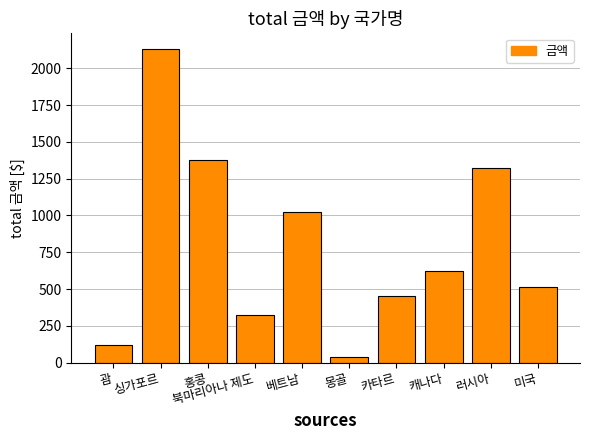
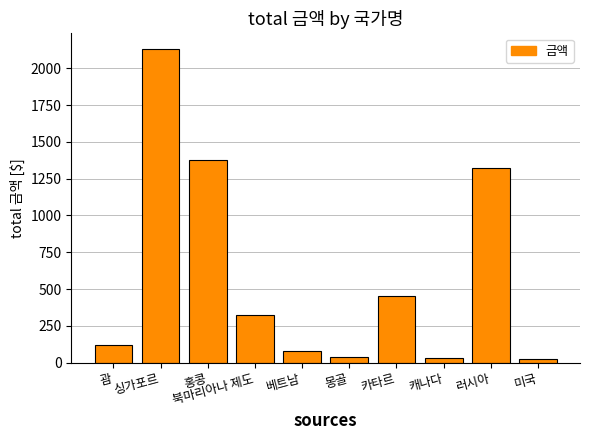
  {
    "괌": 120,
    "싱가포르": 2130,
    "홍콩": 1380,
    "북마리아나 제도": 330,
-   "베트남": 1020,
+   "베트남": 80,
    "몽골": 40,
    "카타르": 460,
-   "캐나다": 620,
+   "캐나다": 30,
    "러시아": 1330,
-   "미국": 510
+   "미국": 30
  }
